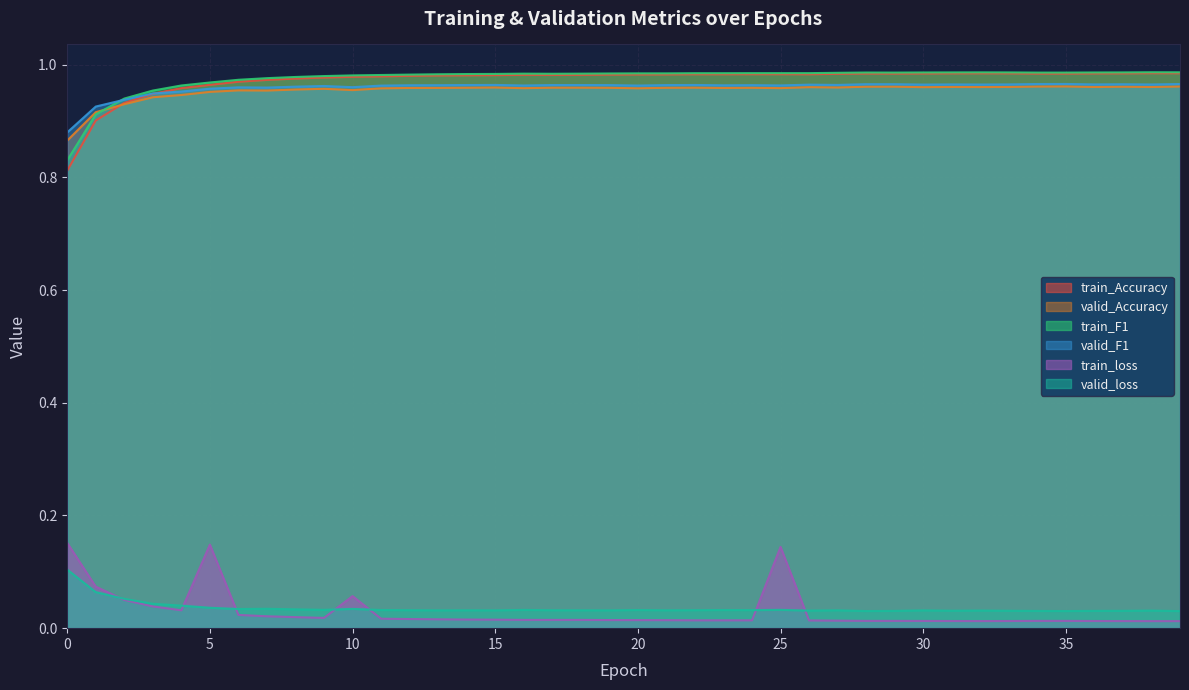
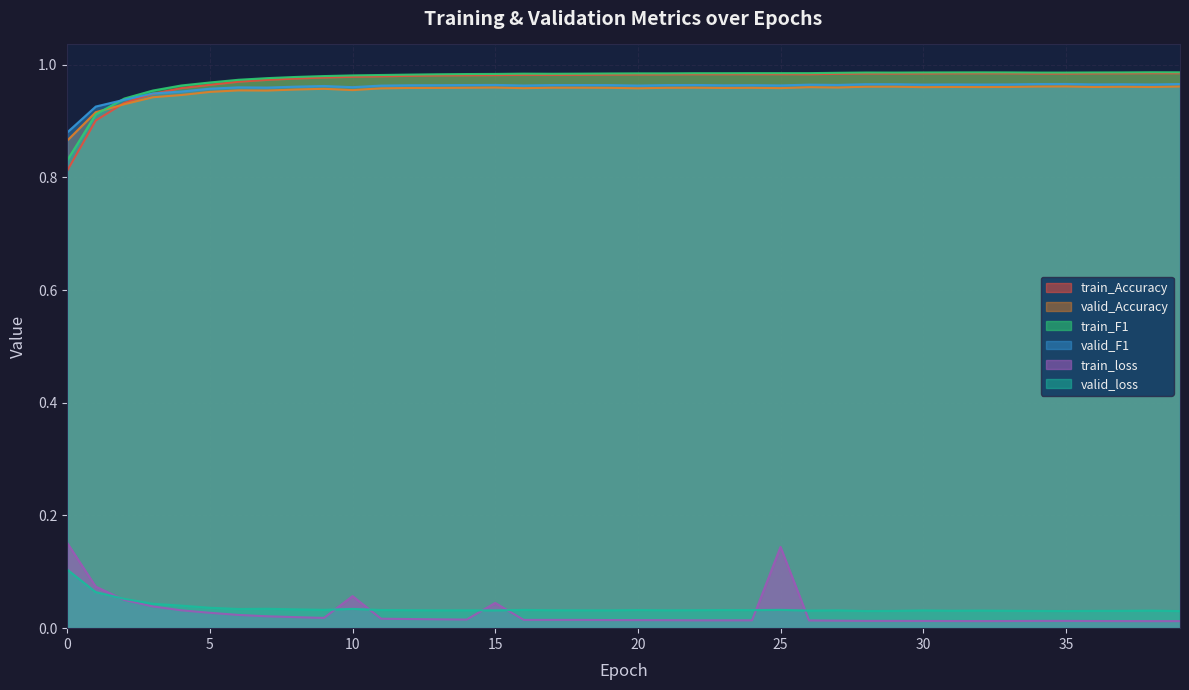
  {
    "train_loss": {
      "0": 0.15,
-     "5": 0.15,
+     "5": 0.03,
      "10": 0.06,
-     "15": 0.02,
+     "15": 0.04,
      "20": 0.01,
      "25": 0.14,
      "30": 0.01,
      "35": 0.01
    }
  }
